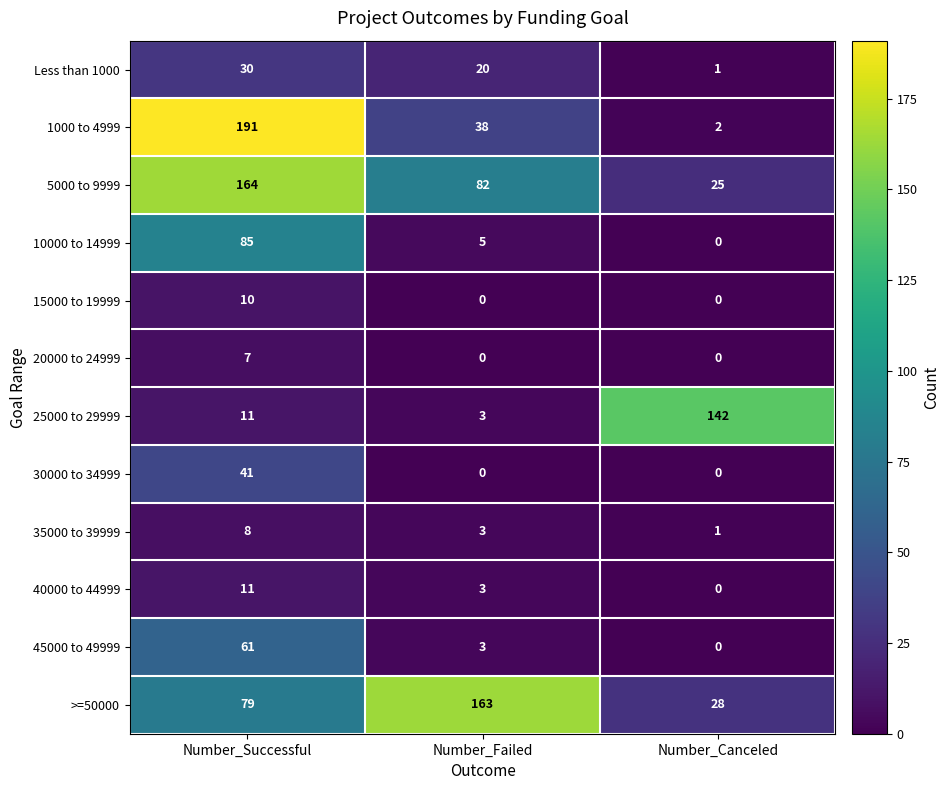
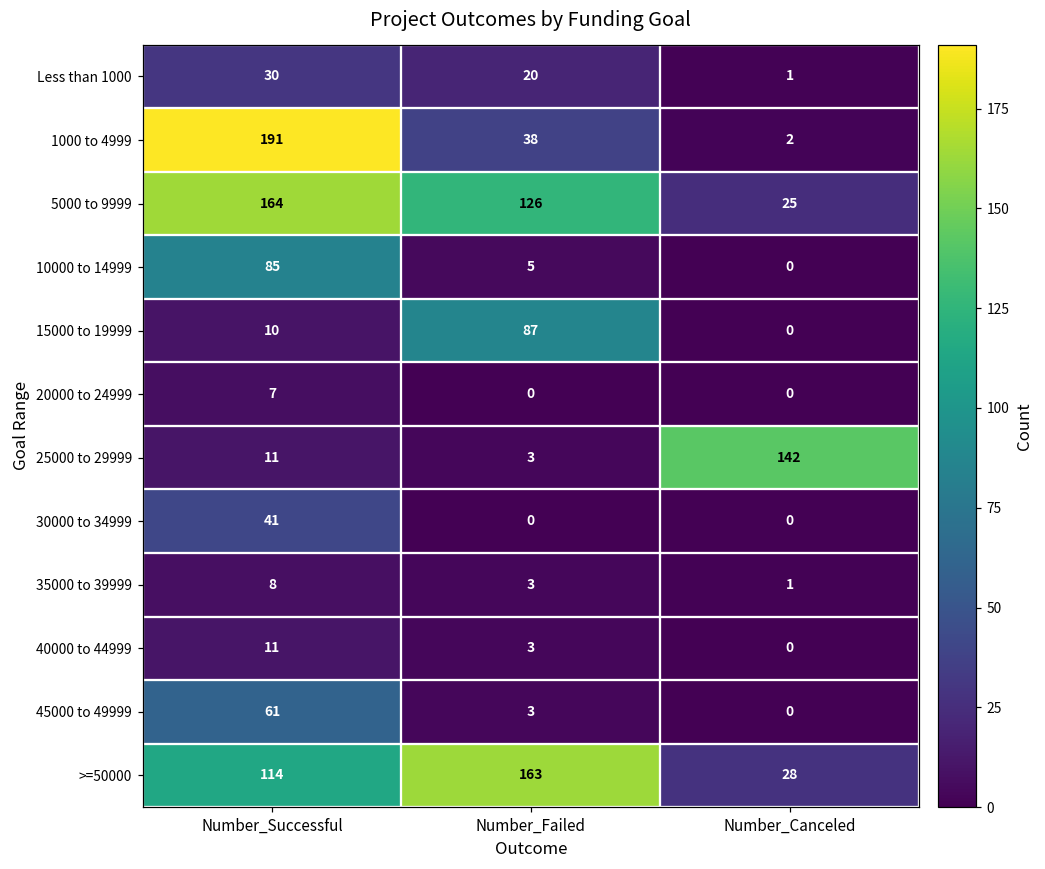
  {
    "Less than 1000": {
      "Number_Successful": 30,
      "Number_Failed": 20,
      "Number_Canceled": 1
    },
    "1000 to 4999": {
      "Number_Successful": 191,
      "Number_Failed": 38,
      "Number_Canceled": 2
    },
    "5000 to 9999": {
      "Number_Successful": 164,
-     "Number_Failed": 82,
+     "Number_Failed": 126,
      "Number_Canceled": 25
    },
    "10000 to 14999": {
      "Number_Successful": 85,
      "Number_Failed": 5,
      "Number_Canceled": 0
    },
    "15000 to 19999": {
      "Number_Successful": 10,
-     "Number_Failed": 0,
+     "Number_Failed": 87,
      "Number_Canceled": 0
    },
    "20000 to 24999": {
      "Number_Successful": 7,
      "Number_Failed": 0,
      "Number_Canceled": 0
    },
    "25000 to 29999": {
      "Number_Successful": 11,
      "Number_Failed": 3,
      "Number_Canceled": 142
    },
    "30000 to 34999": {
      "Number_Successful": 41,
      "Number_Failed": 0,
      "Number_Canceled": 0
    },
    "35000 to 39999": {
      "Number_Successful": 8,
      "Number_Failed": 3,
      "Number_Canceled": 1
    },
    "40000 to 44999": {
      "Number_Successful": 11,
      "Number_Failed": 3,
      "Number_Canceled": 0
    },
    "45000 to 49999": {
      "Number_Successful": 61,
      "Number_Failed": 3,
      "Number_Canceled": 0
    },
    ">=50000": {
-     "Number_Successful": 79,
+     "Number_Successful": 114,
      "Number_Failed": 163,
      "Number_Canceled": 28
    }
  }
